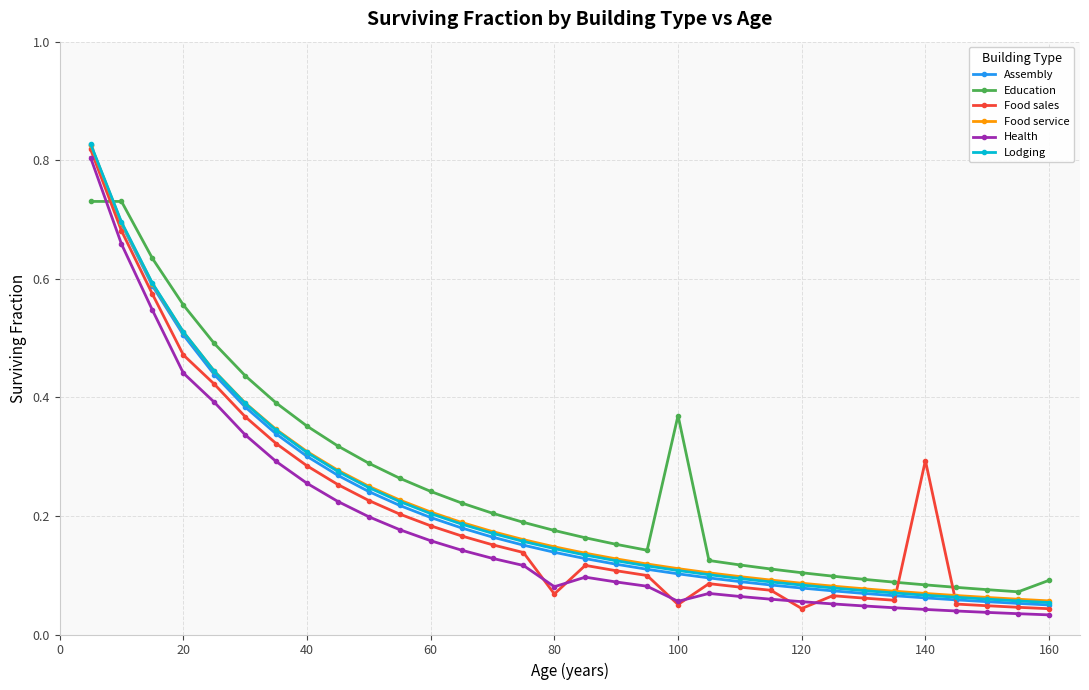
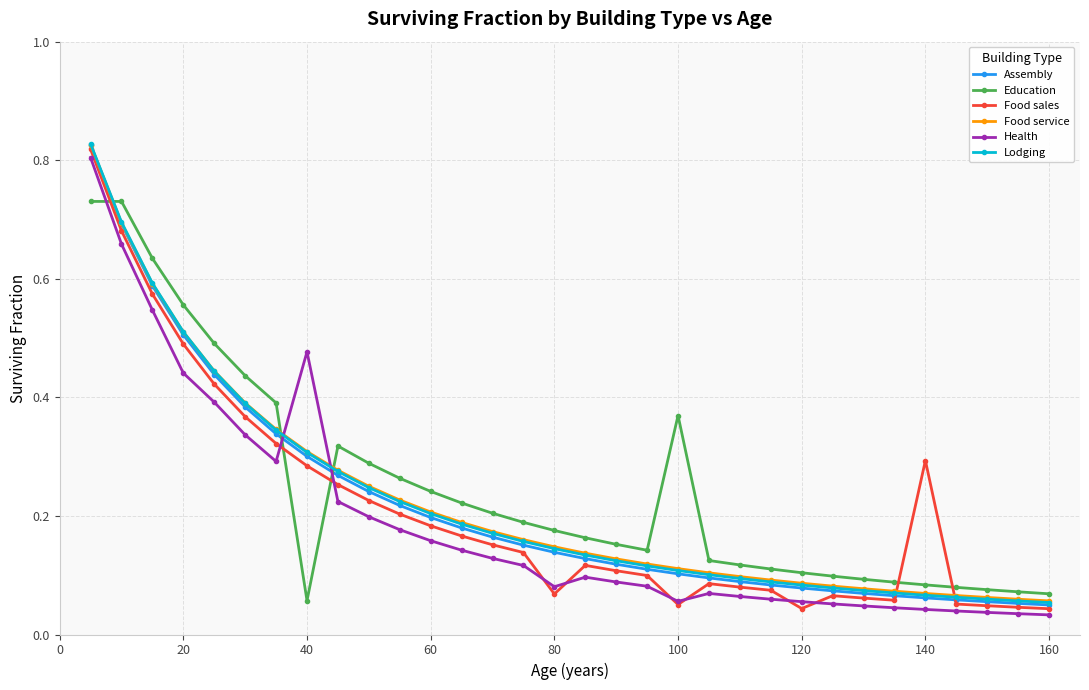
  {
    "Education": {
      "20": 0.56,
-     "40": 0.35,
+     "40": 0.06,
      "60": 0.24,
      "80": 0.18,
      "100": 0.37,
      "120": 0.10,
      "140": 0.08,
-     "160": 0.09
+     "160": 0.07
    },
    "Food sales": {
-     "20": 0.47,
+     "20": 0.49,
      "40": 0.28,
      "60": 0.18,
      "80": 0.07,
      "100": 0.05,
      "120": 0.04,
      "140": 0.29,
      "160": 0.04
    },
    "Health": {
      "20": 0.44,
-     "40": 0.26,
+     "40": 0.48,
      "60": 0.16,
      "80": 0.08,
      "100": 0.06,
      "120": 0.06,
      "140": 0.04,
      "160": 0.03
    }
  }
